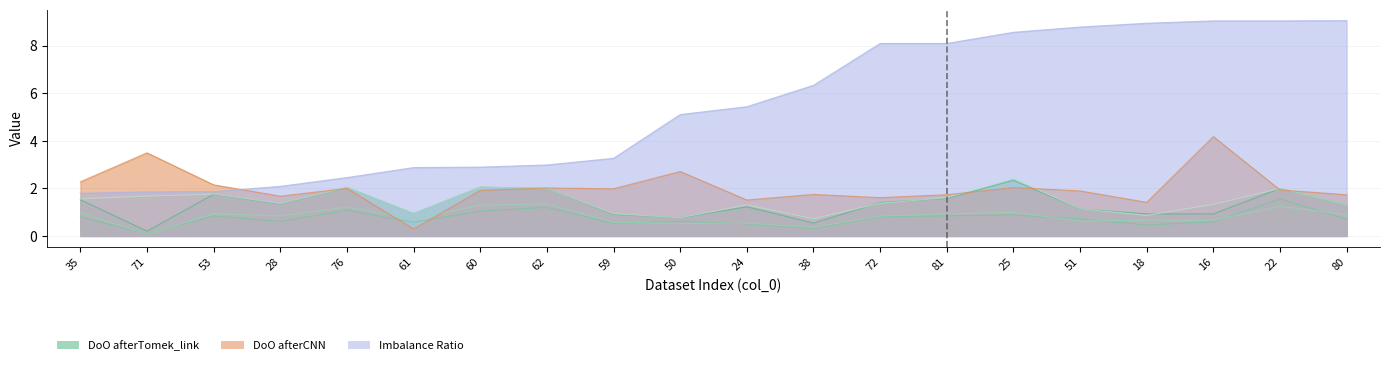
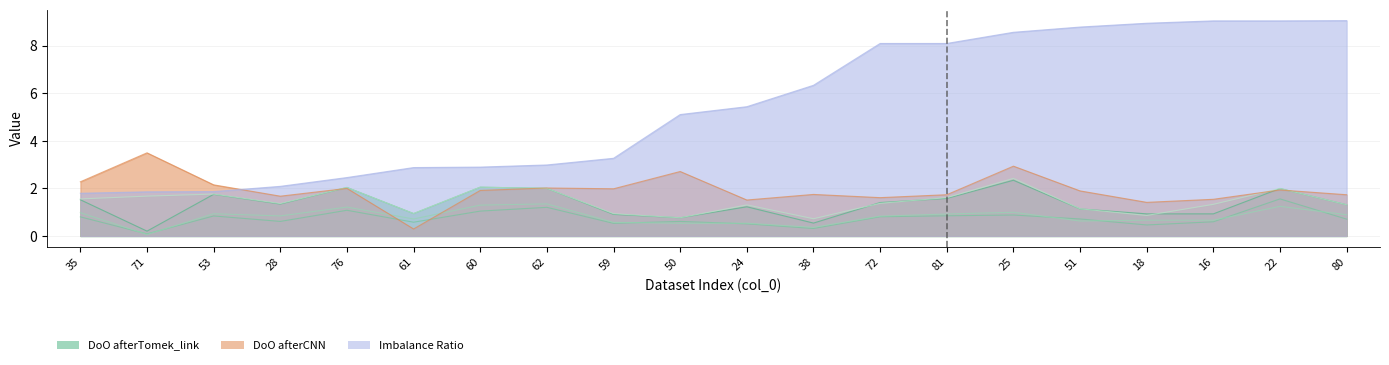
  {
    "DoO afterCNN": {
      "35": 2.3,
      "71": 3.5,
      "53": 2.2,
      "28": 1.7,
      "61": 0.3,
      "60": 1.9,
      "59": 2.0,
      "50": 2.7,
      "24": 1.5,
      "38": 1.8,
      "72": 1.6,
      "81": 1.7,
-     "25": 2.0,
+     "25": 2.9,
      "51": 1.9,
      "18": 1.4,
-     "16": 4.2,
+     "16": 1.5,
      "80": 1.7
    }
  }
